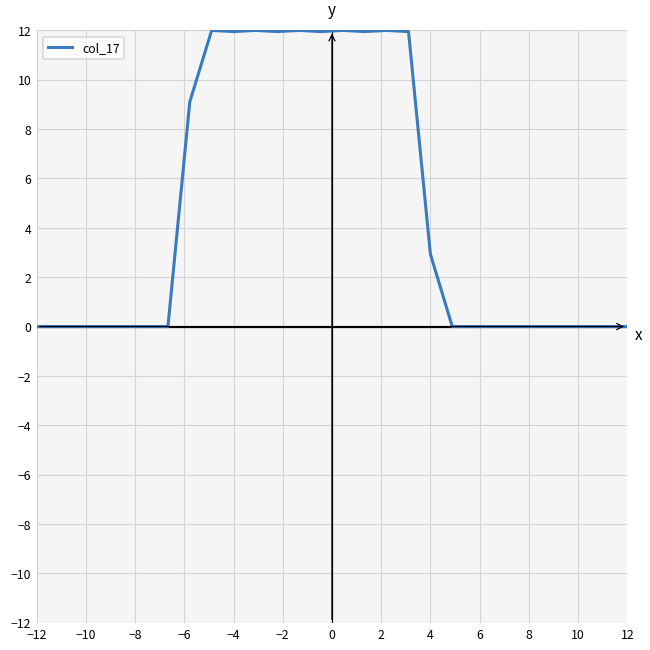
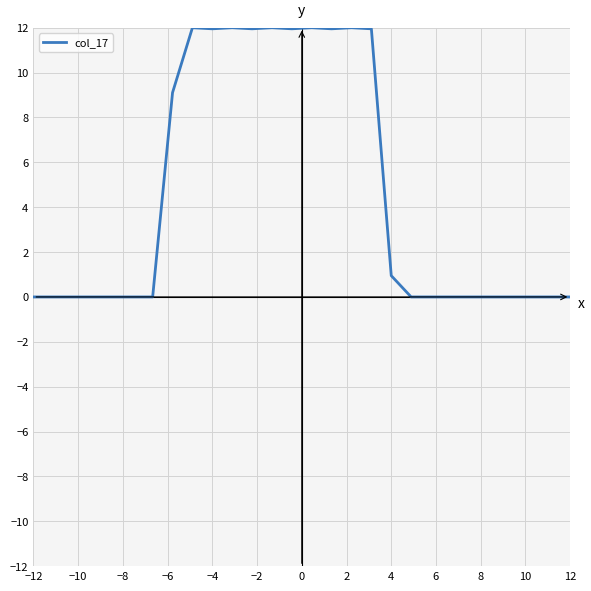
  {
    "−12": 0.0,
    "−4": 12.0,
-   "4": 2.9,
+   "4": 0.9,
    "12": 0.0
  }
